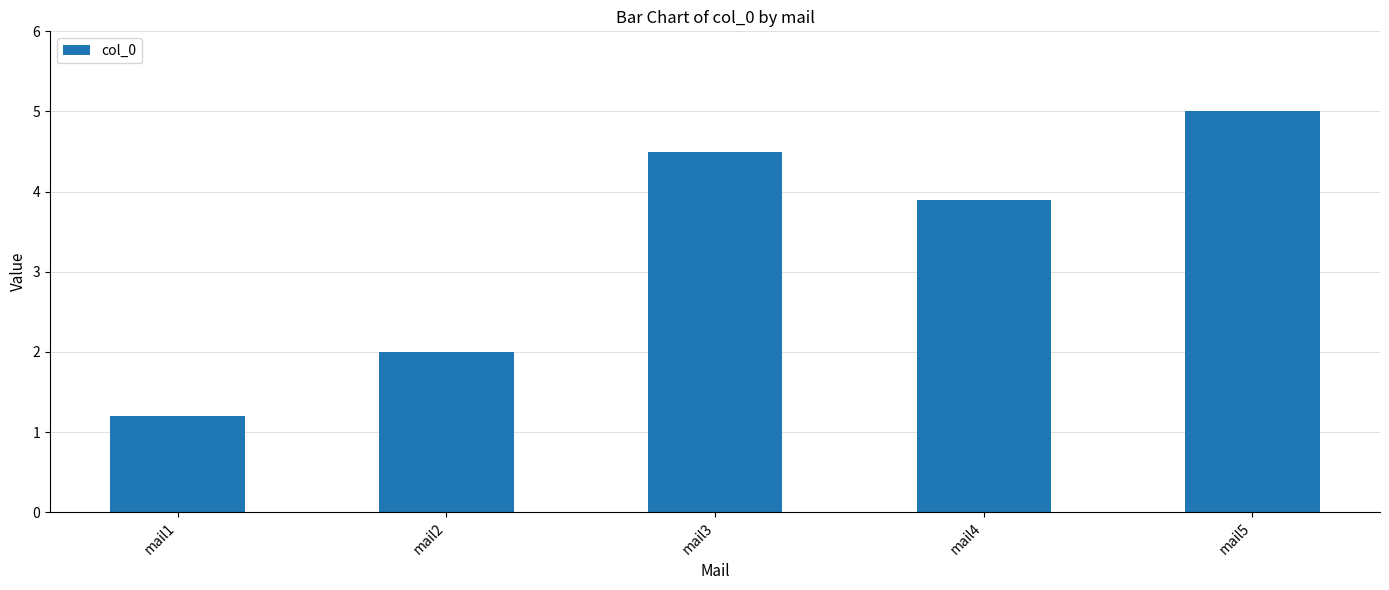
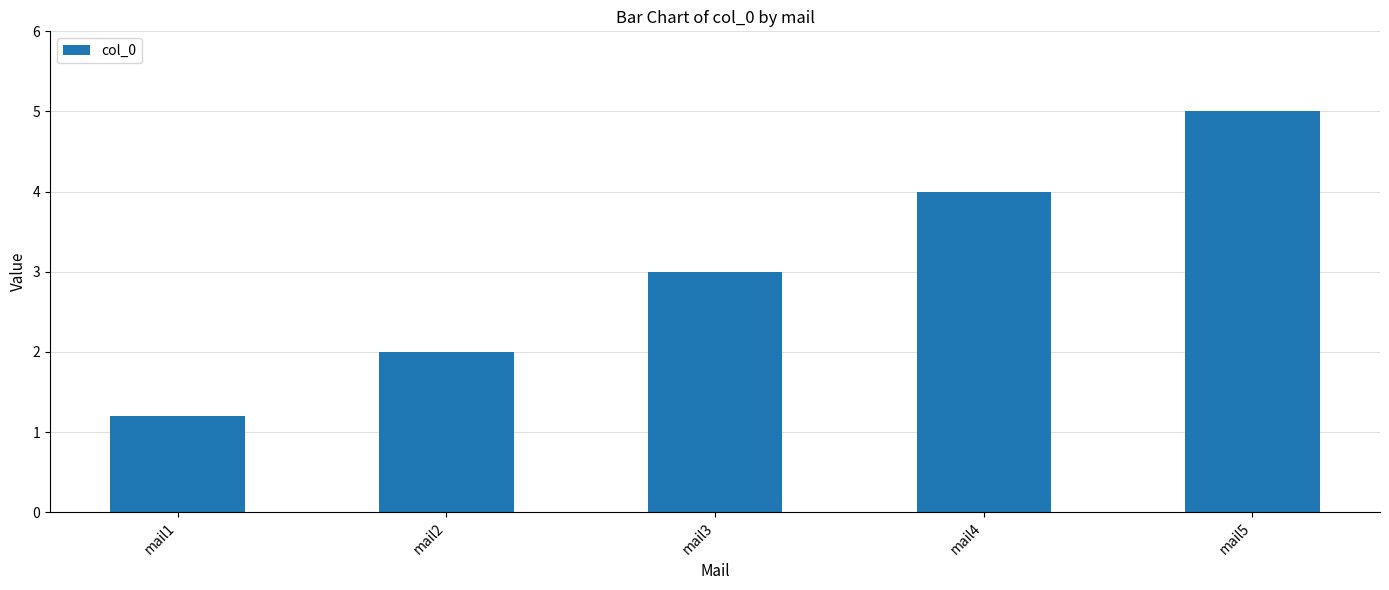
  {
    "mail1": 1.2,
    "mail2": 2.0,
-   "mail3": 4.5,
-   "mail4": 3.9,
+   "mail3": 3.0,
+   "mail4": 4.0,
    "mail5": 5.0
  }
